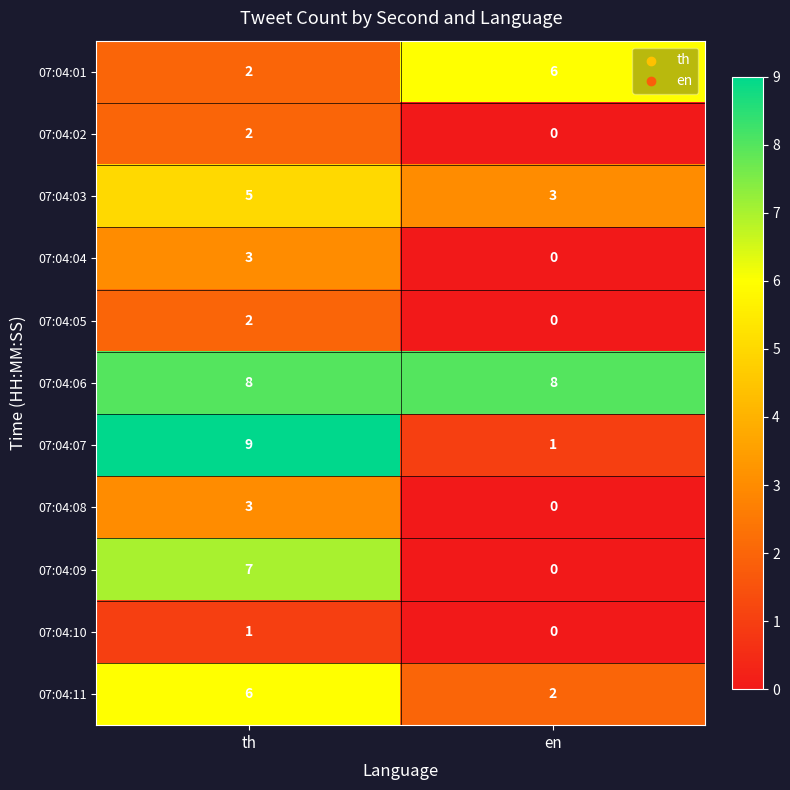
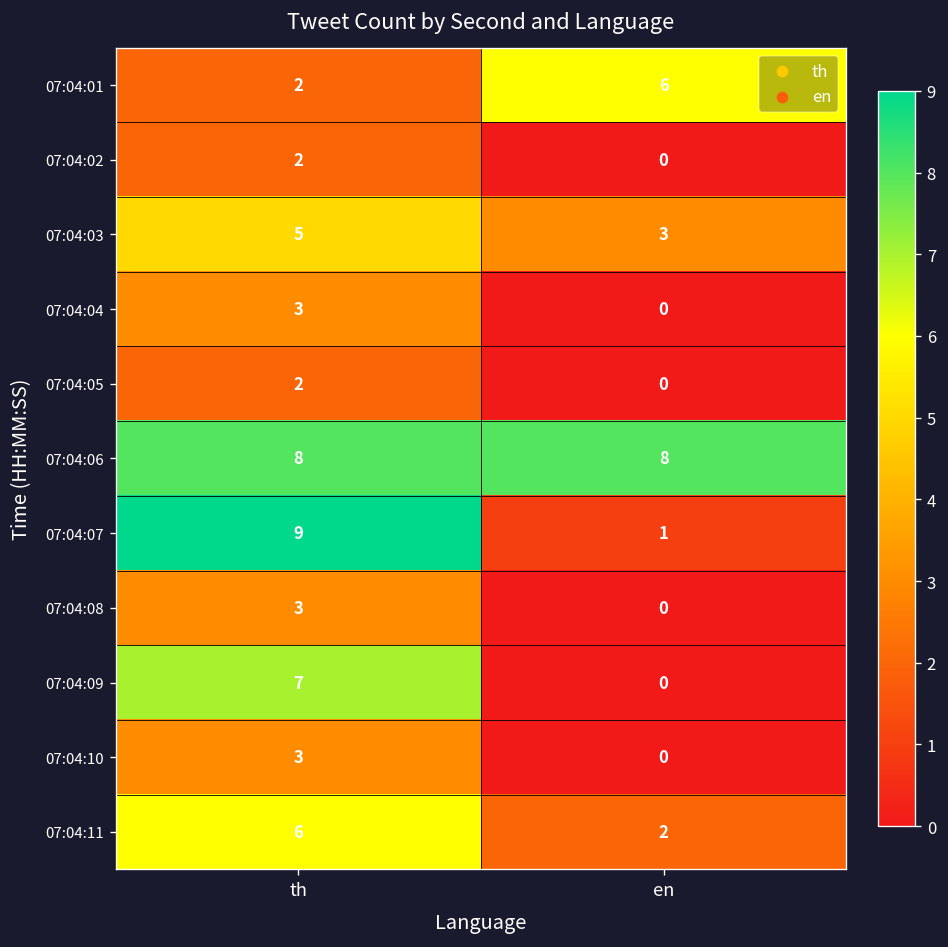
  {
    "07:04:01": {
      "th": 2,
      "en": 6
    },
    "07:04:02": {
      "th": 2,
      "en": 0
    },
    "07:04:03": {
      "th": 5,
      "en": 3
    },
    "07:04:04": {
      "th": 3,
      "en": 0
    },
    "07:04:05": {
      "th": 2,
      "en": 0
    },
    "07:04:06": {
      "th": 8,
      "en": 8
    },
    "07:04:07": {
      "th": 9,
      "en": 1
    },
    "07:04:08": {
      "th": 3,
      "en": 0
    },
    "07:04:09": {
      "th": 7,
      "en": 0
    },
    "07:04:10": {
-     "th": 1,
+     "th": 3,
      "en": 0
    },
    "07:04:11": {
      "th": 6,
      "en": 2
    }
  }
